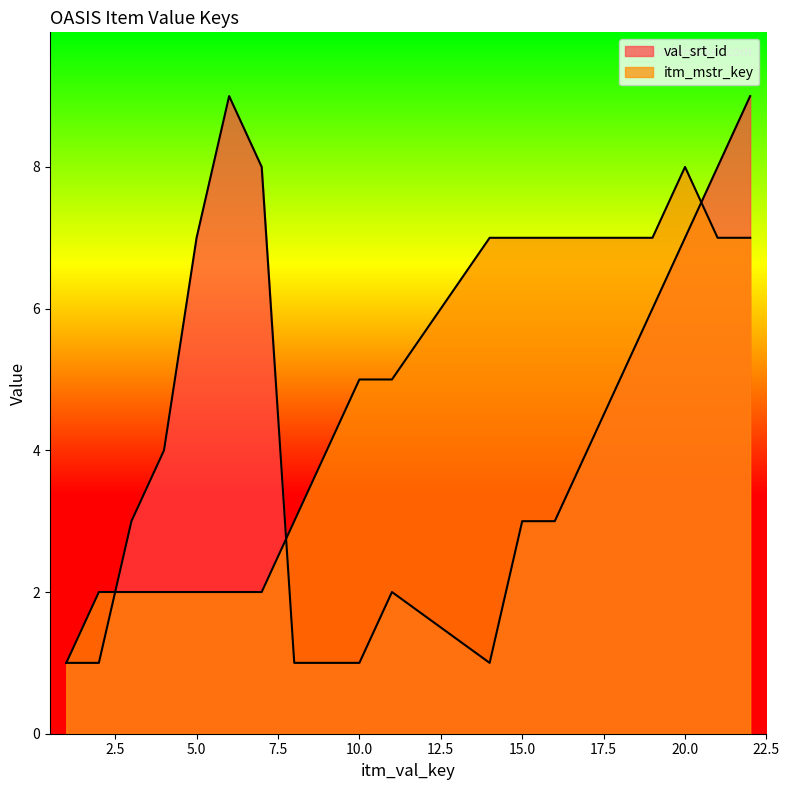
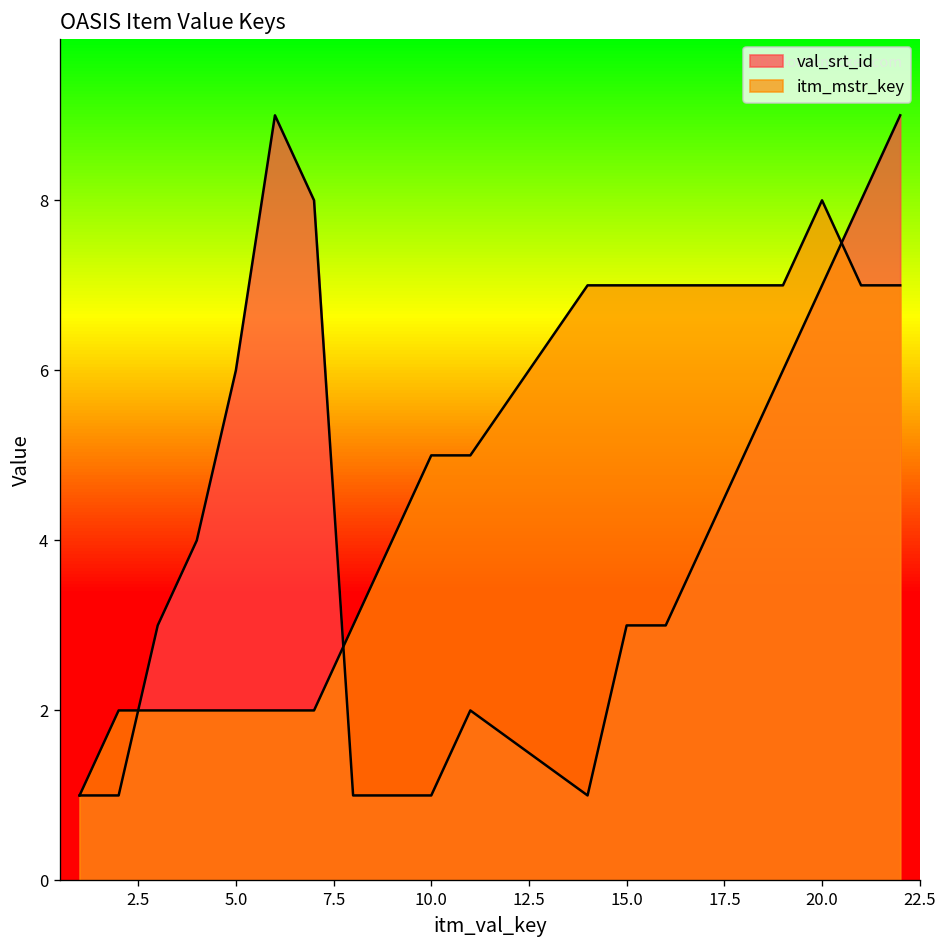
  {
    "val_srt_id": {
-     "5.0": 7,
+     "5.0": 6,
      "10.0": 1,
      "15.0": 3,
      "20.0": 7
    },
    "itm_mstr_key": {
      "5.0": 2,
      "10.0": 5,
      "15.0": 7,
      "20.0": 8
    }
  }
